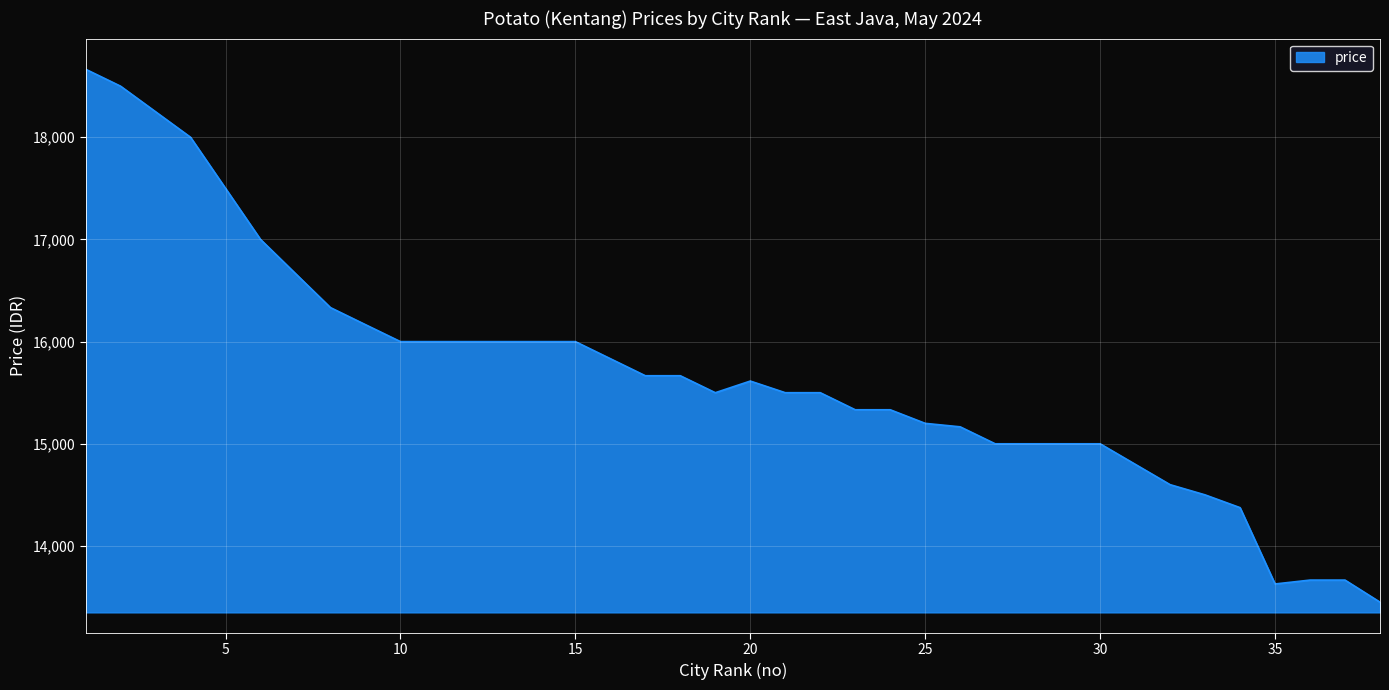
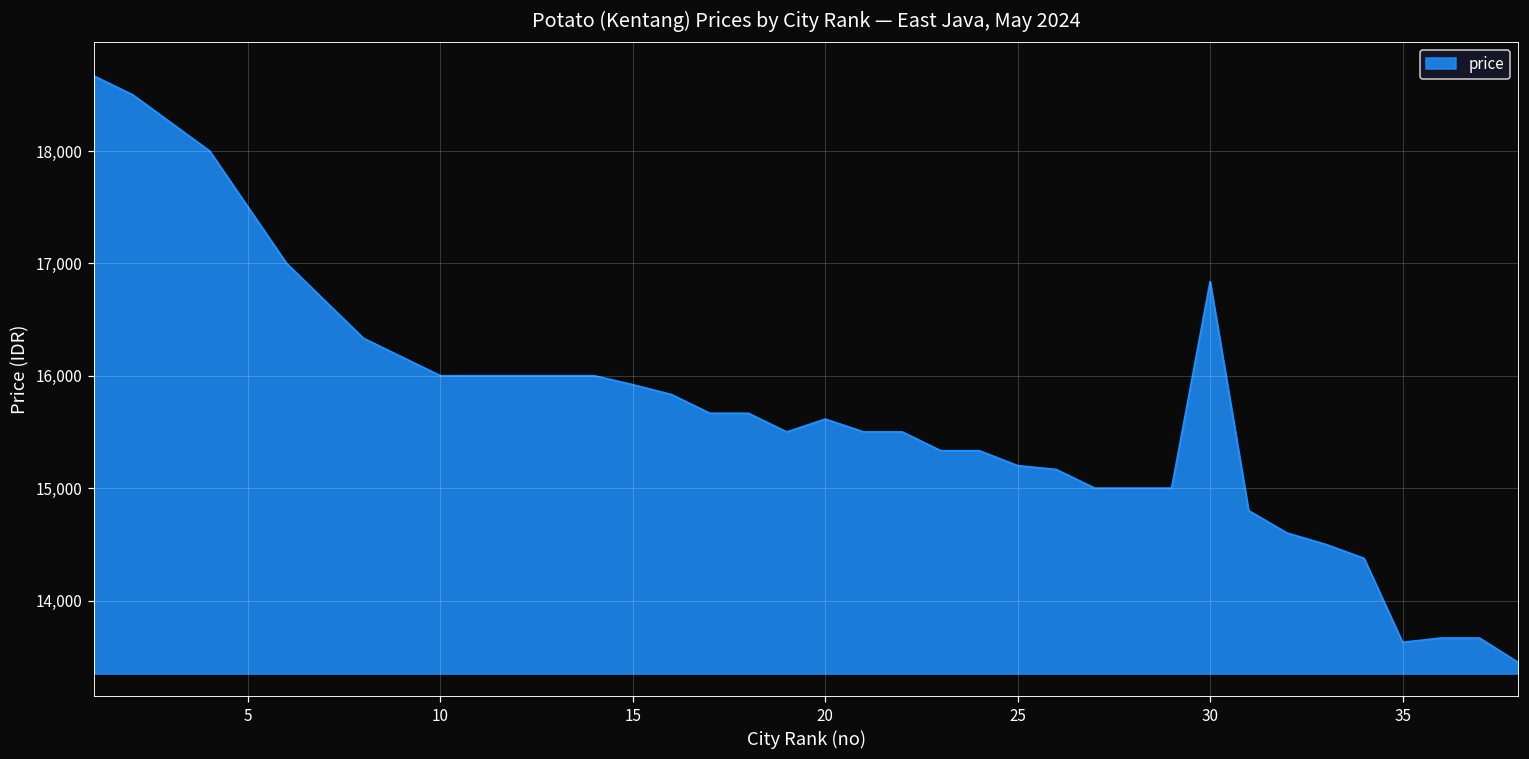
  {
    "5": "17,500",
    "10": "16,000",
-   "15": "16,000",
+   "15": "15,920",
    "20": "15,610",
    "25": "15,200",
-   "30": "15,000",
+   "30": "16,840",
    "35": "13,630"
  }
